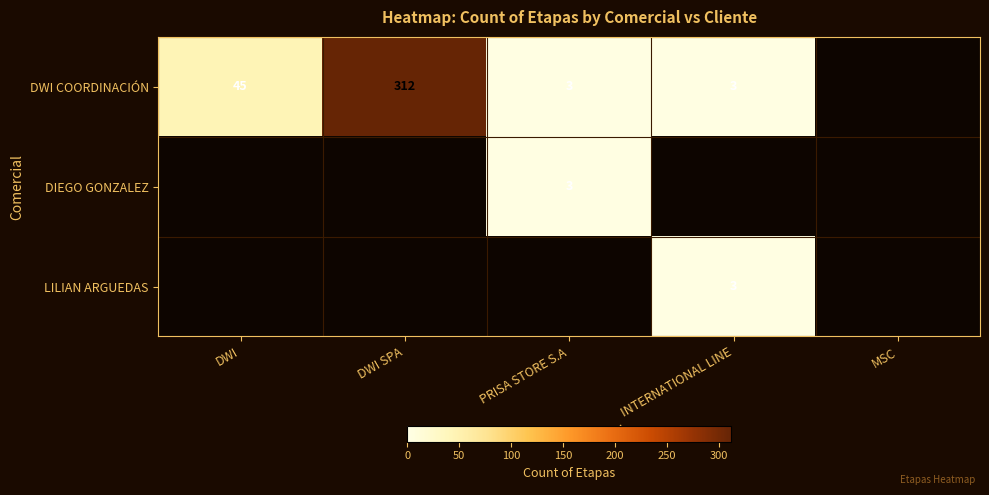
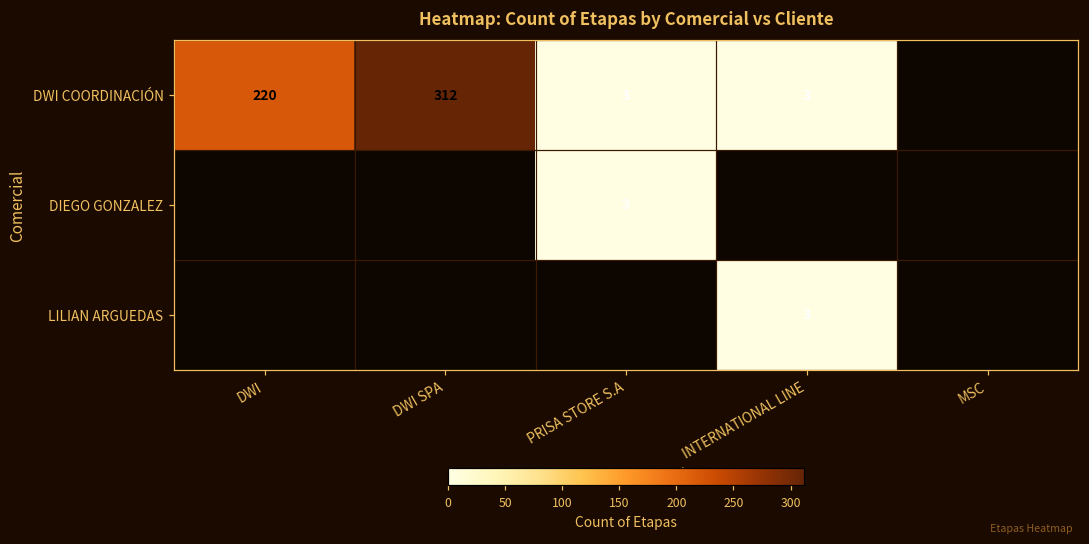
  {
    "DWI COORDINACIÓN": {
-     "DWI": 45,
+     "DWI": 220,
      "DWI SPA": 312
    }
  }
